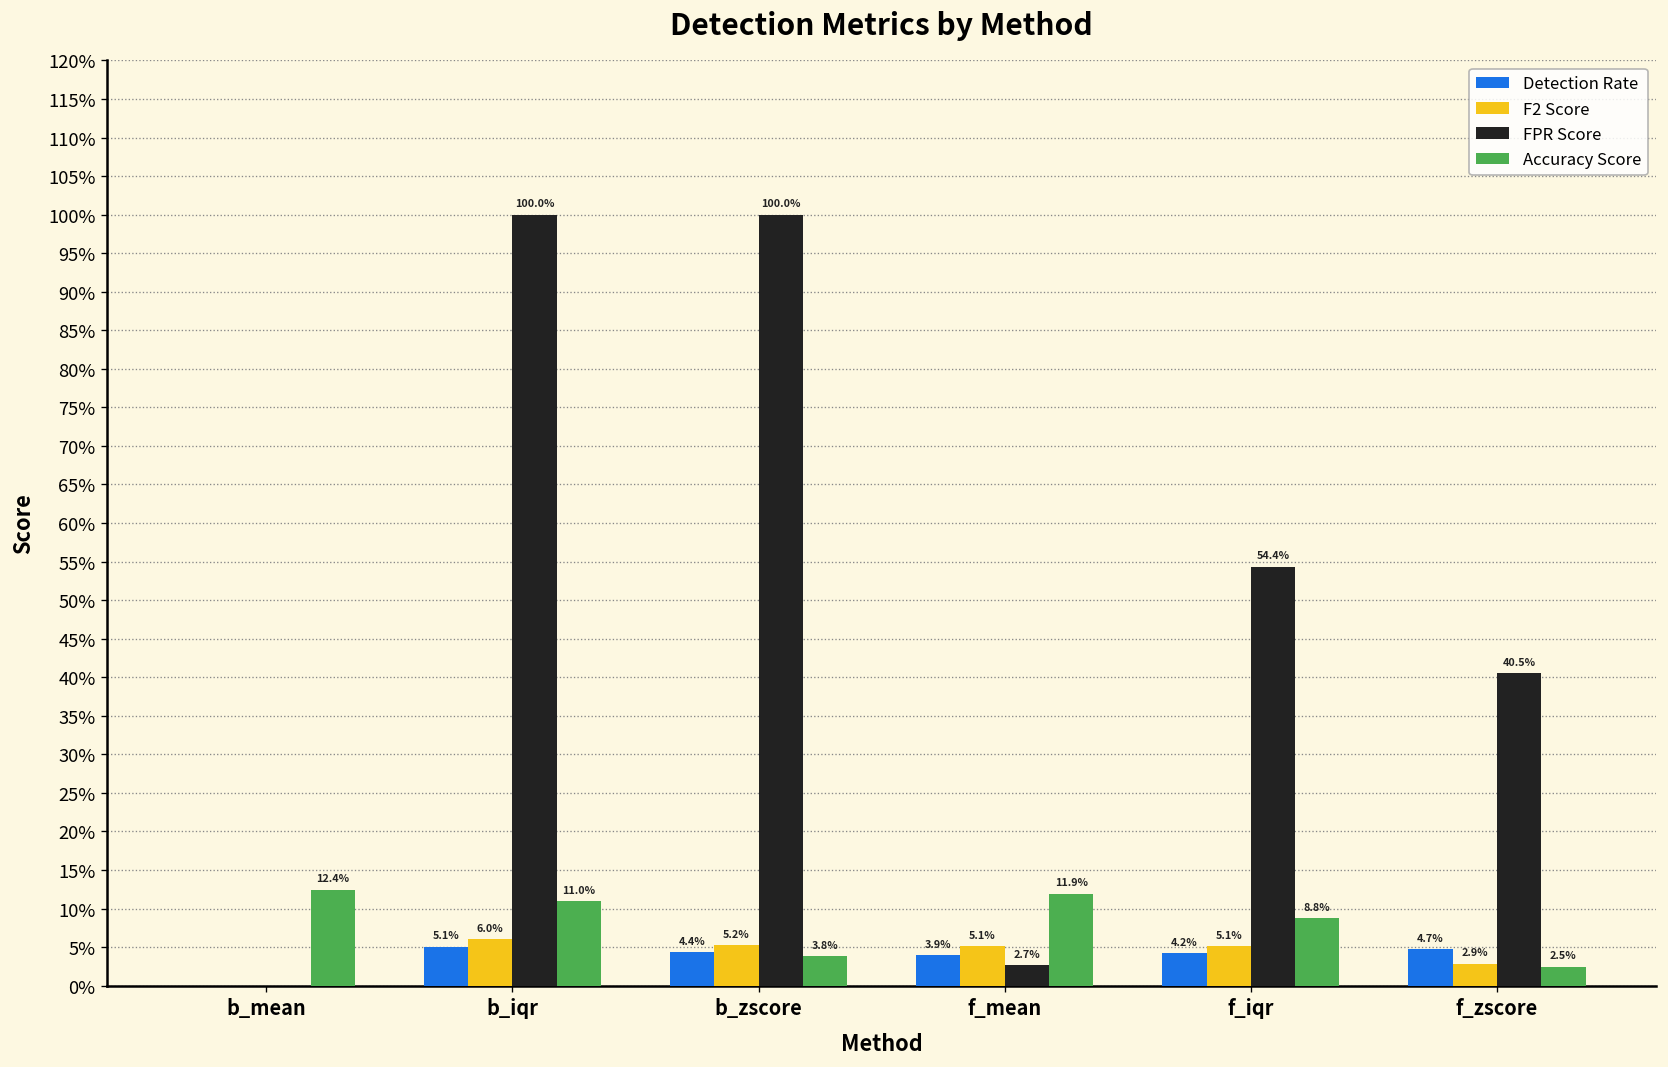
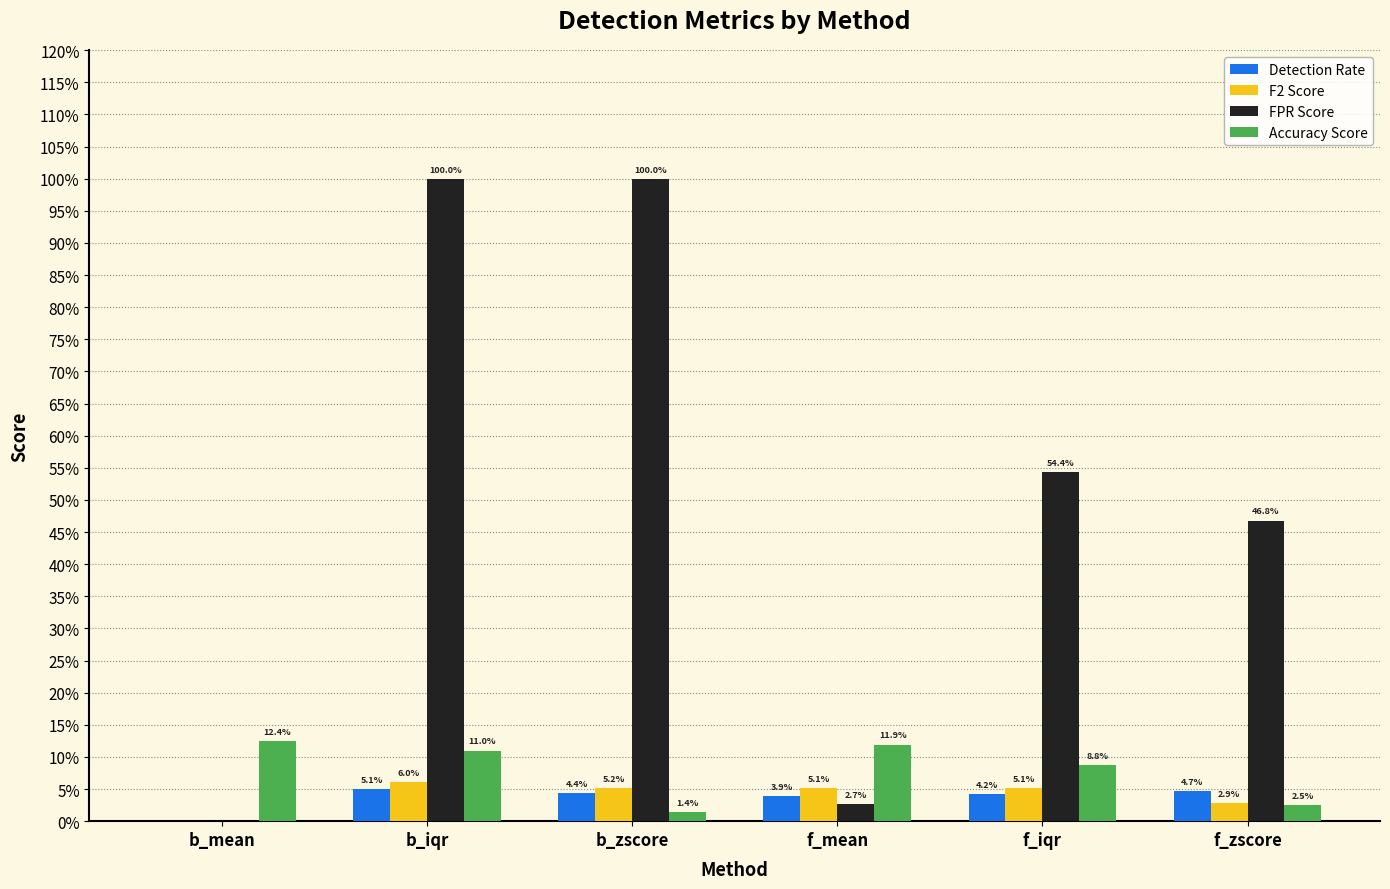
  {
    "Detection Rate": {
      "b_iqr": "5.1%",
      "b_zscore": "4.4%",
      "f_mean": "3.9%",
      "f_iqr": "4.2%",
      "f_zscore": "4.7%"
    },
    "F2 Score": {
      "b_iqr": "6.0%",
      "b_zscore": "5.2%",
      "f_mean": "5.1%",
      "f_iqr": "5.1%",
      "f_zscore": "2.9%"
    },
    "FPR Score": {
      "b_iqr": "100.0%",
      "b_zscore": "100.0%",
      "f_mean": "2.7%",
      "f_iqr": "54.4%",
-     "f_zscore": "40.5%"
+     "f_zscore": "46.8%"
    },
    "Accuracy Score": {
      "b_mean": "12.4%",
      "b_iqr": "11.0%",
-     "b_zscore": "3.8%",
+     "b_zscore": "1.4%",
      "f_mean": "11.9%",
      "f_iqr": "8.8%",
      "f_zscore": "2.5%"
    }
  }
